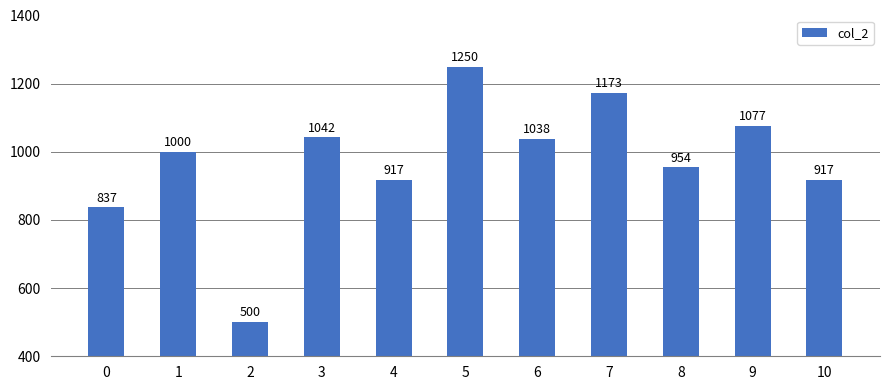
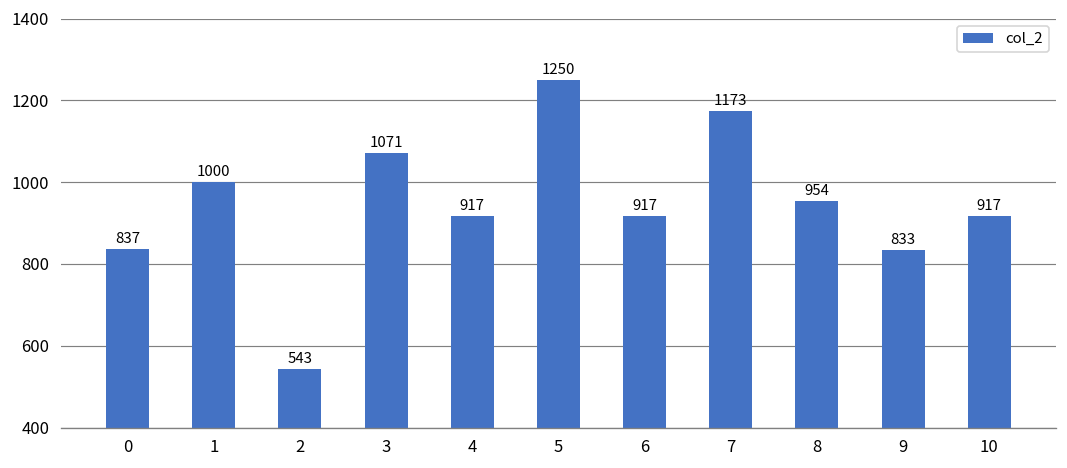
  {
    "0": 837,
    "1": 1000,
-   "2": 500,
-   "3": 1042,
+   "2": 543,
+   "3": 1071,
    "4": 917,
    "5": 1250,
-   "6": 1038,
+   "6": 917,
    "7": 1173,
    "8": 954,
-   "9": 1077,
+   "9": 833,
    "10": 917
  }
